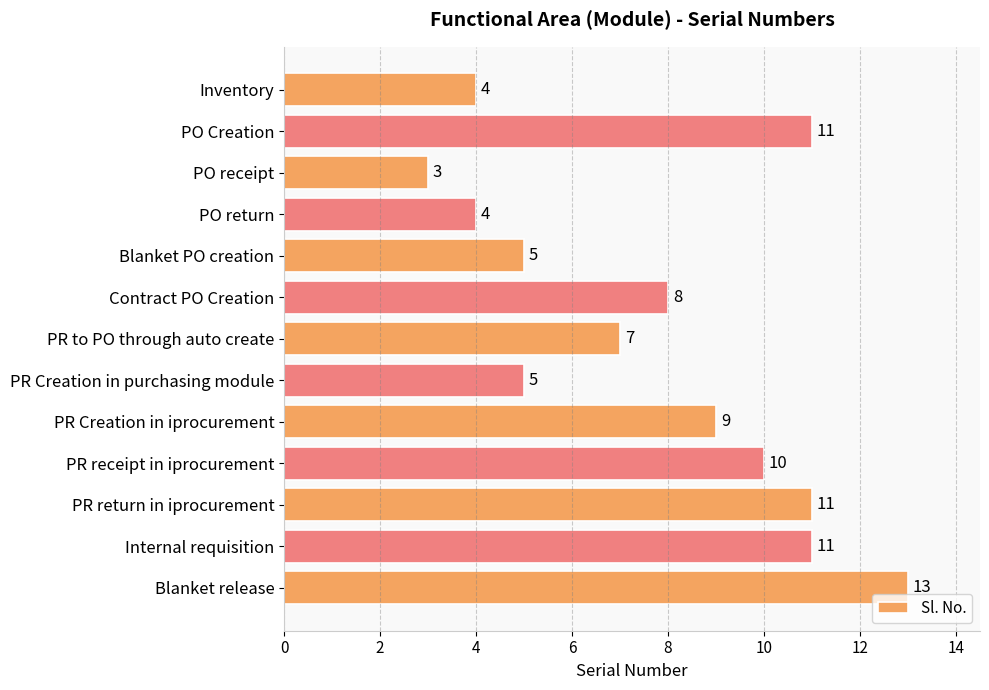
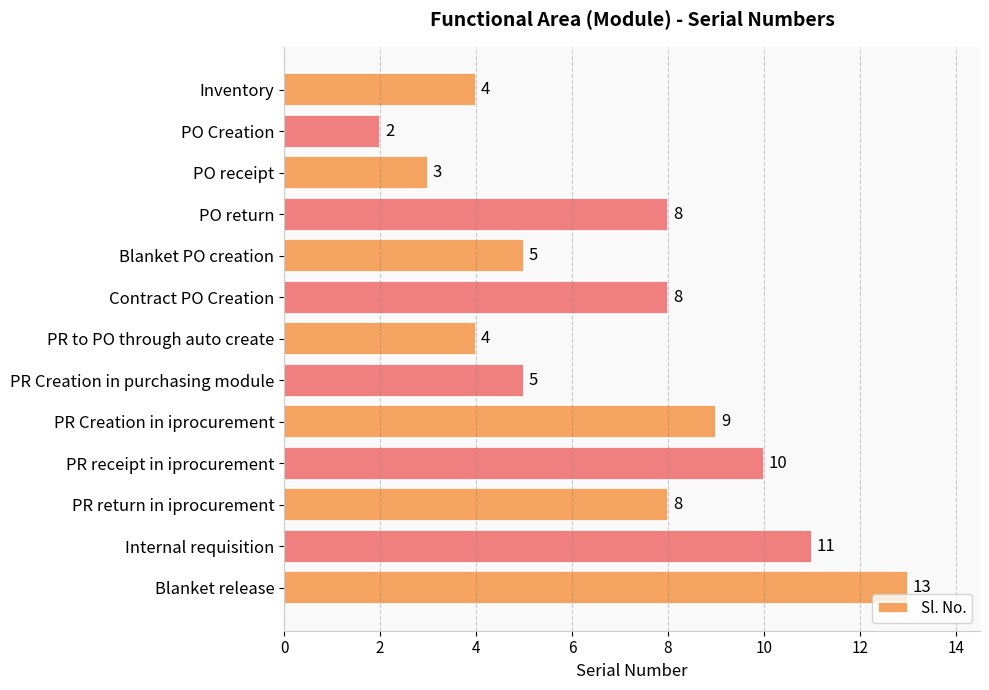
  {
    "Inventory": 4,
-   "PO Creation": 11,
+   "PO Creation": 2,
    "PO receipt": 3,
-   "PO return": 4,
+   "PO return": 8,
    "Blanket PO creation": 5,
    "Contract PO Creation": 8,
-   "PR to PO through auto create": 7,
+   "PR to PO through auto create": 4,
    "PR Creation in purchasing module": 5,
    "PR Creation in iprocurement": 9,
    "PR receipt in iprocurement": 10,
-   "PR return in iprocurement": 11,
+   "PR return in iprocurement": 8,
    "Internal requisition": 11
  }
